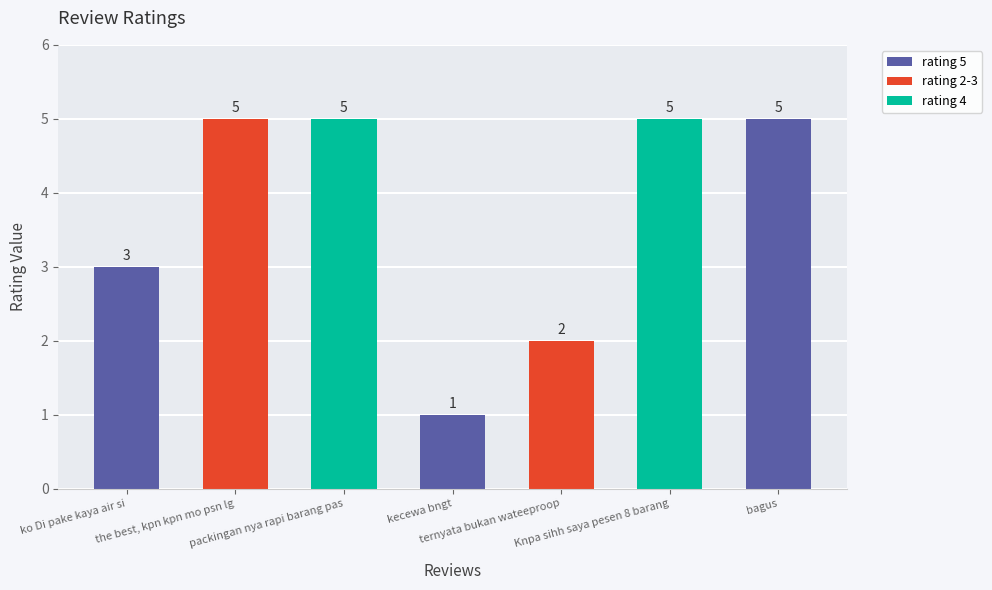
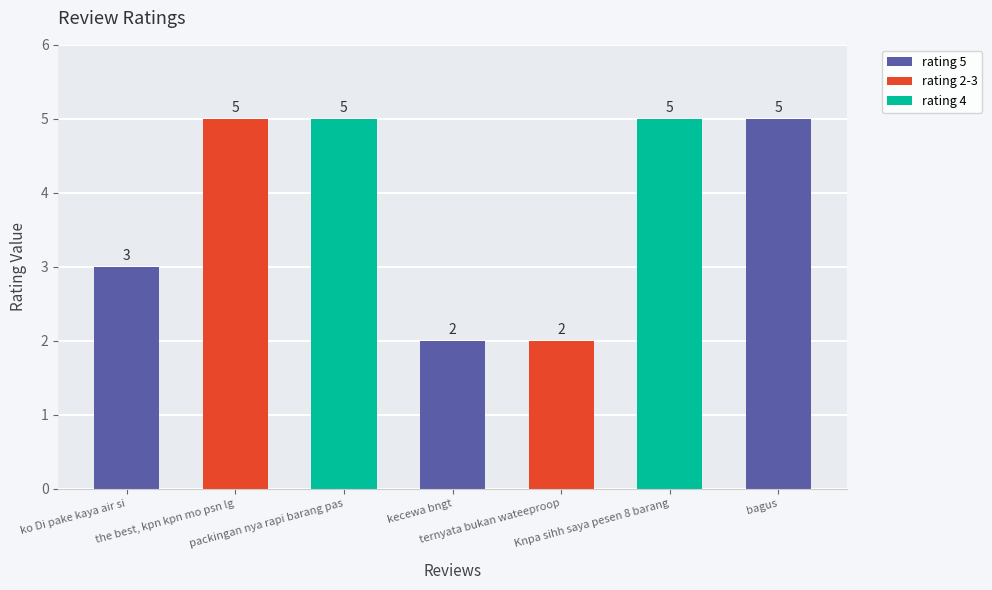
  {
    "ko Di pake kaya air si": 3,
    "the best, kpn kpn mo psn lg": 5,
    "packingan nya rapi barang pas": 5,
-   "kecewa bngt": 1,
+   "kecewa bngt": 2,
    "ternyata bukan wateeproop": 2,
    "Knpa sihh saya pesen 8 barang": 5,
    "bagus": 5
  }
